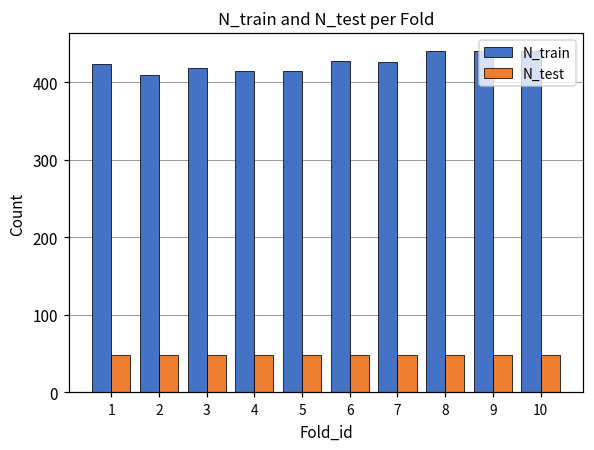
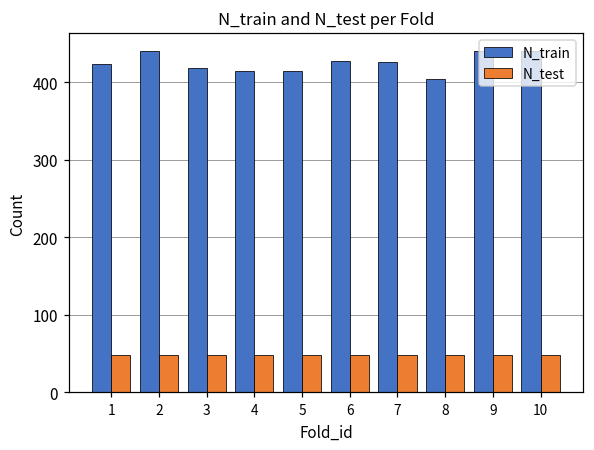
  {
    "N_train": {
      "1": 420,
-     "2": 410,
+     "2": 440,
      "3": 420,
      "4": 410,
      "5": 410,
      "6": 430,
      "7": 430,
-     "8": 440
+     "8": 400
    },
    "N_test": {
      "1": 50,
      "2": 50,
      "3": 50,
      "4": 50,
      "5": 50,
      "6": 50,
      "7": 50,
      "8": 50,
      "9": 50,
      "10": 50
    }
  }
